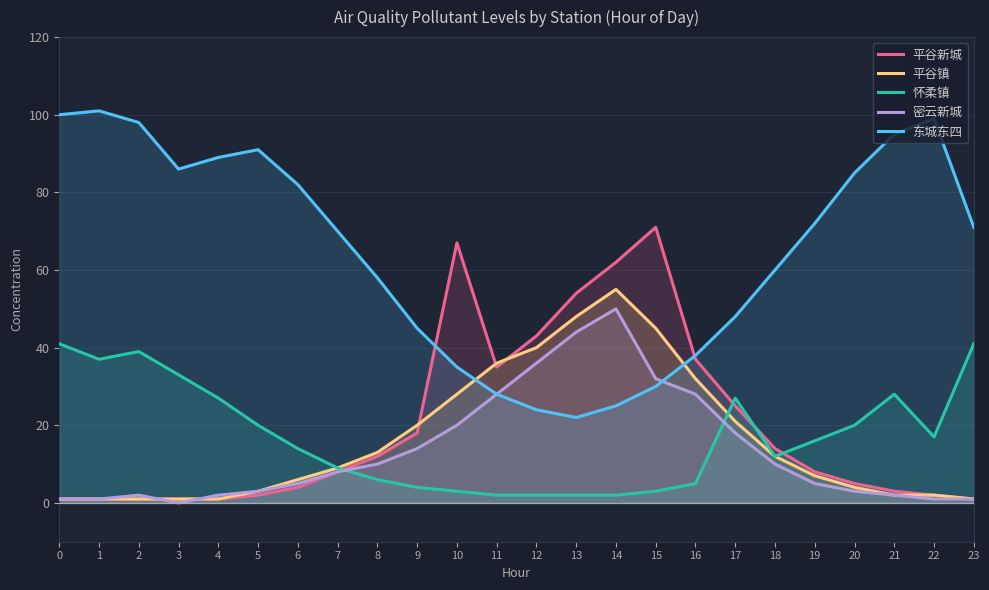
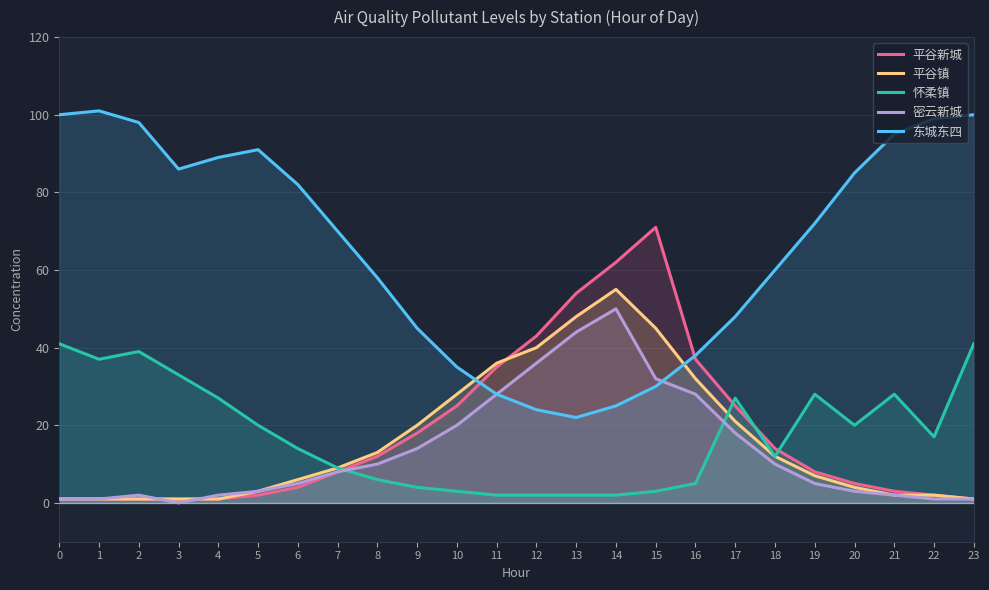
  {
    "平谷新城": {
      "5": 2,
      "6": 4,
      "8": 12,
      "9": 18,
-     "10": 67,
+     "10": 25,
      "11": 35,
      "12": 43,
      "13": 54,
      "14": 62,
      "15": 71,
      "16": 37,
      "17": 25,
      "18": 14,
      "19": 8,
      "20": 5,
      "21": 3
    },
    "平谷镇": {
      "6": 6,
      "8": 13,
      "9": 20,
      "10": 28,
      "11": 36,
      "12": 40,
      "13": 48,
      "14": 55,
      "15": 45,
      "16": 32,
      "17": 21,
      "19": 7,
      "20": 4
    },
    "怀柔镇": {
      "0": 41,
      "1": 37,
      "2": 39,
      "3": 33,
      "4": 27,
      "5": 20,
      "6": 14,
      "8": 6,
      "9": 4,
      "10": 3,
      "11": 2,
      "12": 2,
      "13": 2,
      "14": 2,
      "15": 3,
      "16": 5,
      "17": 27,
-     "19": 16,
+     "19": 28,
      "20": 20,
      "21": 28,
      "22": 17,
      "23": 41
    },
    "密云新城": {
      "2": 2,
      "3": 0,
      "4": 2,
      "6": 5,
      "8": 10,
      "9": 14,
      "10": 20,
      "12": 36,
      "13": 44,
      "14": 50,
      "15": 32,
      "16": 28,
      "17": 18,
      "18": 10,
      "19": 5,
      "20": 3,
      "22": 1
    },
    "东城东四": {
      "0": 100,
      "1": 101,
      "2": 98,
      "3": 86,
      "4": 89,
      "5": 91,
      "6": 82,
      "7": 70,
      "8": 58,
      "9": 45,
      "10": 35,
      "12": 24,
      "13": 22,
      "14": 25,
      "15": 30,
      "16": 38,
      "17": 48,
      "18": 60,
      "19": 72,
      "20": 85,
-     "23": 71
+     "23": 100
    }
  }
